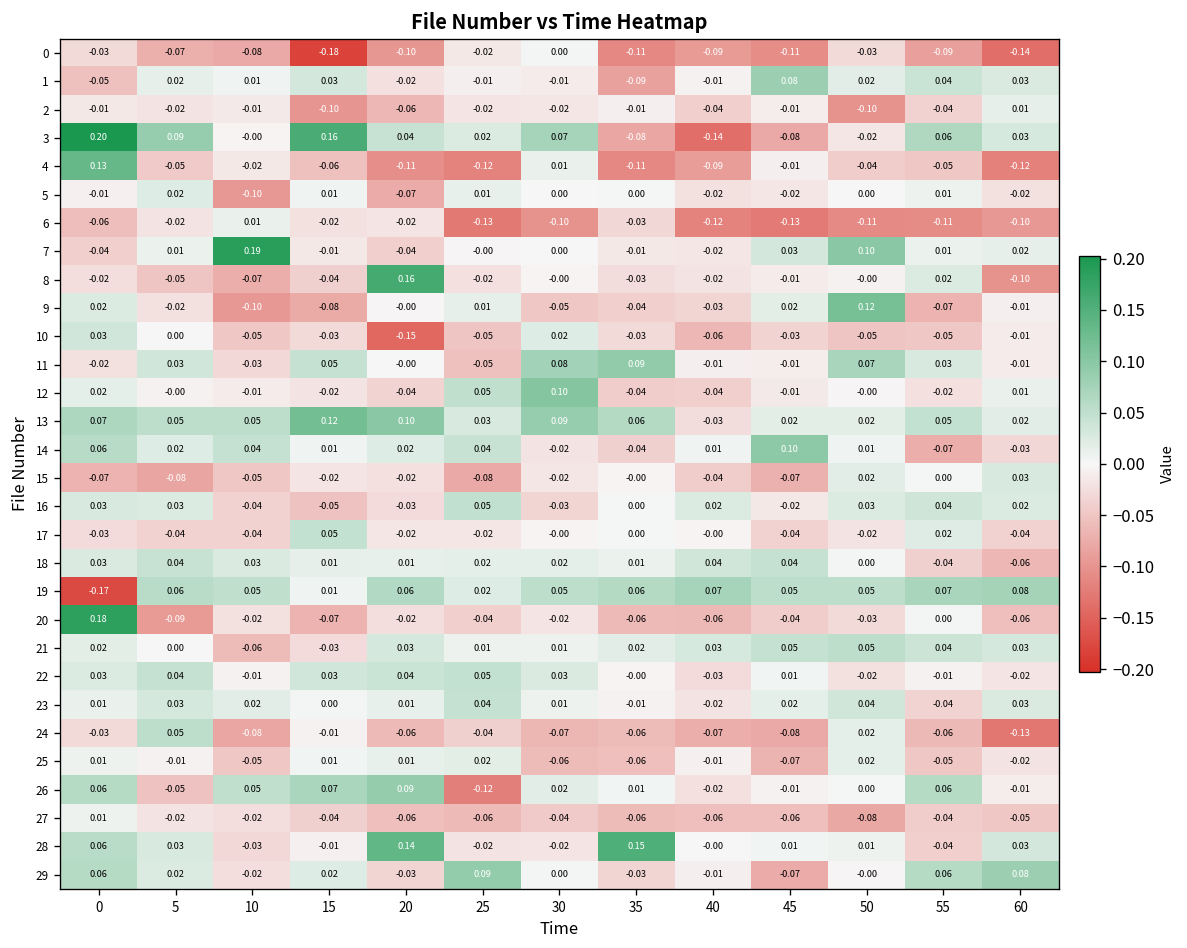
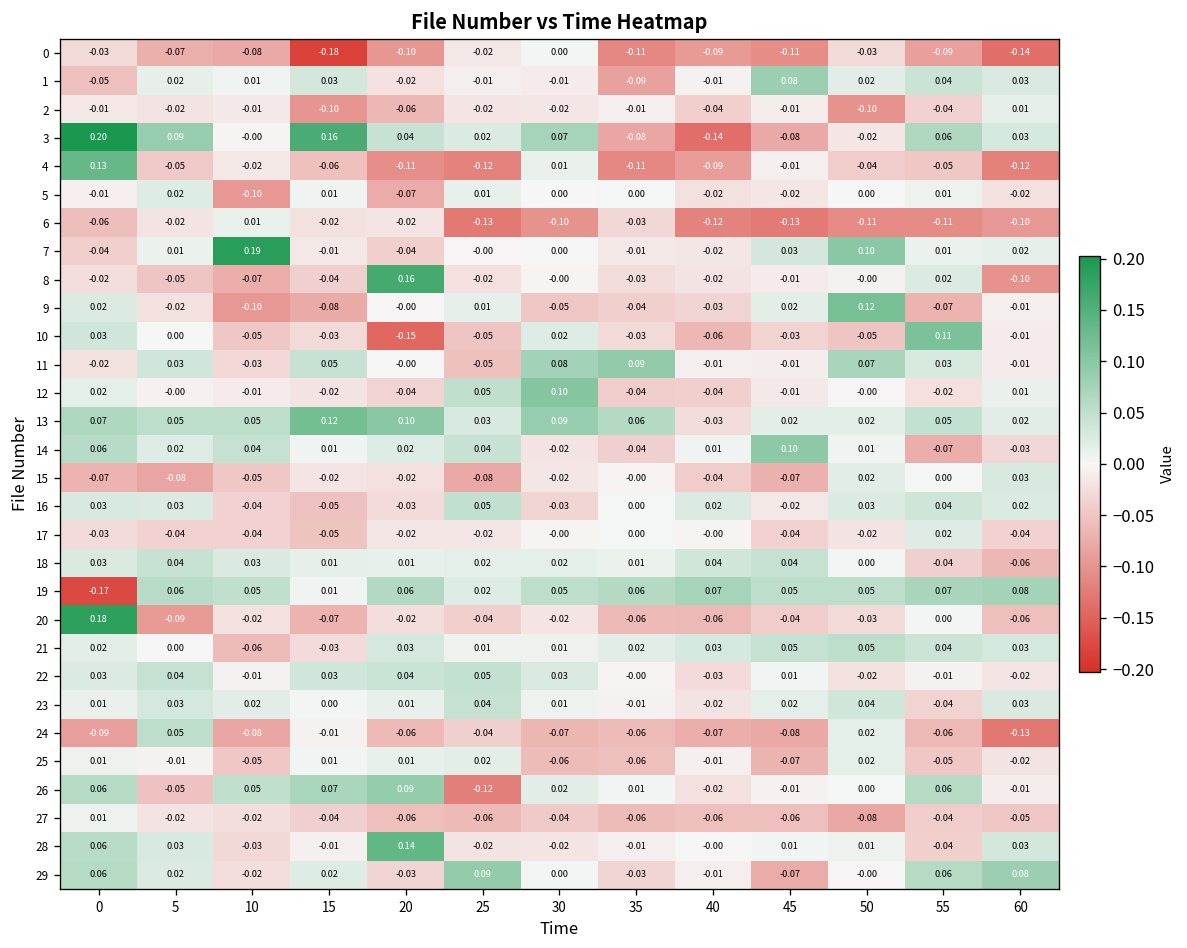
  {
    "10": {
      "0": 0.03,
      "5": 0.00,
      "10": -0.05,
      "15": -0.03,
      "20": -0.15,
      "25": -0.05,
      "30": 0.02,
      "35": -0.03,
      "40": -0.06,
      "45": -0.03,
      "50": -0.05,
-     "55": -0.05,
+     "55": 0.11,
      "60": -0.01
    },
    "17": {
      "0": -0.03,
      "5": -0.04,
      "10": -0.04,
-     "15": 0.05,
+     "15": -0.05,
      "20": -0.02,
      "25": -0.02,
      "30": -0.00,
      "35": 0.00,
      "40": -0.00,
      "45": -0.04,
      "50": -0.02,
      "55": 0.02,
      "60": -0.04
    },
    "24": {
-     "0": -0.03,
+     "0": -0.09,
      "5": 0.05,
      "10": -0.08,
      "15": -0.01,
      "20": -0.06,
      "25": -0.04,
      "30": -0.07,
      "35": -0.06,
      "40": -0.07,
      "45": -0.08,
      "50": 0.02,
      "55": -0.06,
      "60": -0.13
    },
    "28": {
      "0": 0.06,
      "5": 0.03,
      "10": -0.03,
      "15": -0.01,
      "20": 0.14,
      "25": -0.02,
      "30": -0.02,
-     "35": 0.15,
+     "35": -0.01,
      "40": -0.00,
      "45": 0.01,
      "50": 0.01,
      "55": -0.04,
      "60": 0.03
    }
  }
